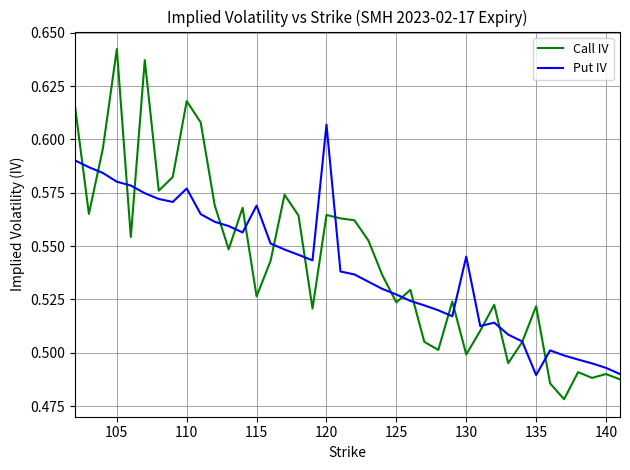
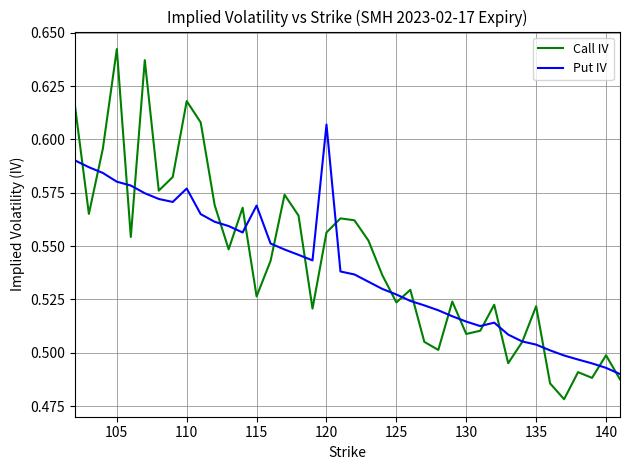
  {
    "Call IV": {
      "105": 0.642,
      "110": 0.618,
      "115": 0.526,
-     "120": 0.565,
+     "120": 0.556,
      "125": 0.524,
-     "130": 0.499,
+     "130": 0.509,
      "135": 0.522,
-     "140": 0.490
+     "140": 0.499
    },
    "Put IV": {
      "105": 0.580,
      "110": 0.577,
      "115": 0.569,
      "120": 0.607,
      "125": 0.527,
-     "130": 0.545,
-     "135": 0.490,
+     "130": 0.515,
+     "135": 0.504,
      "140": 0.493
    }
  }
